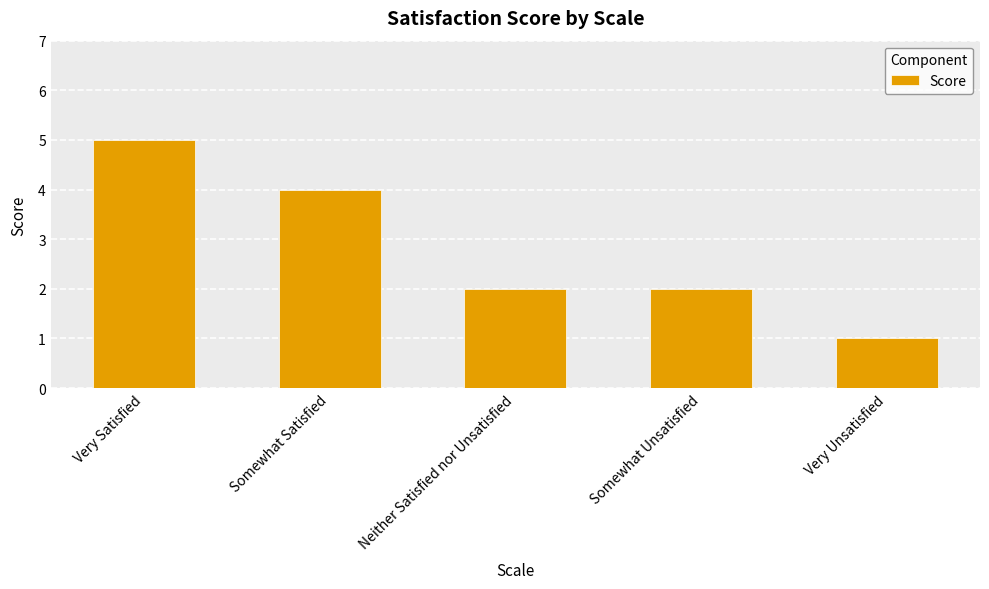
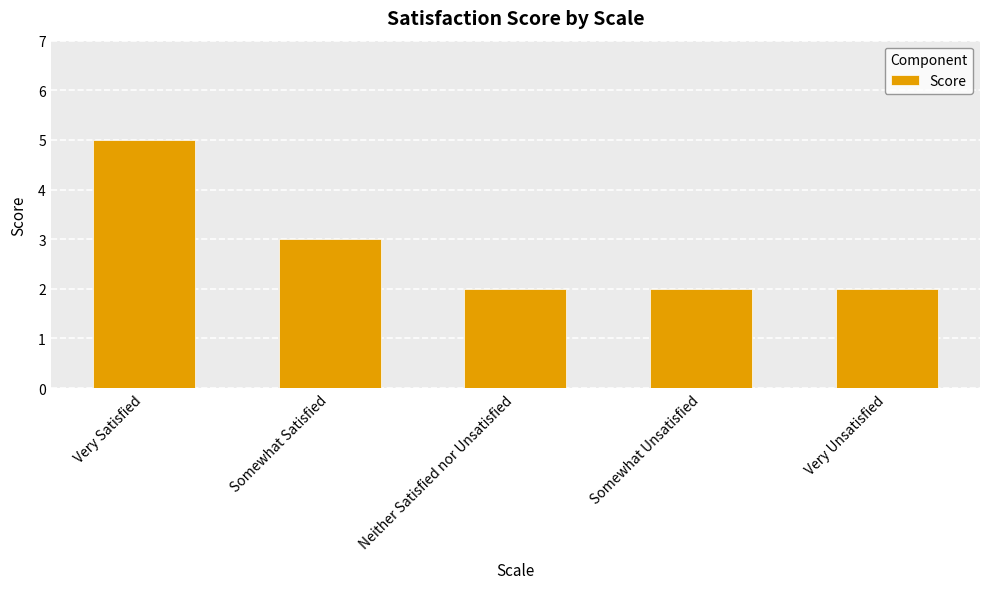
  {
    "Very Satisfied": 5,
-   "Somewhat Satisfied": 4,
+   "Somewhat Satisfied": 3,
    "Neither Satisfied nor Unsatisfied": 2,
    "Somewhat Unsatisfied": 2,
-   "Very Unsatisfied": 1
+   "Very Unsatisfied": 2
  }
